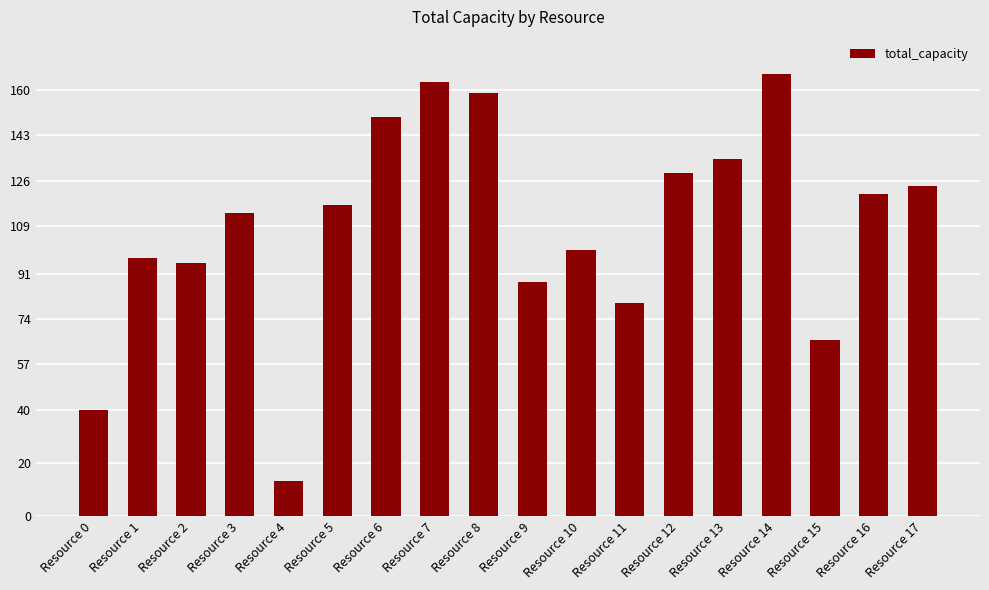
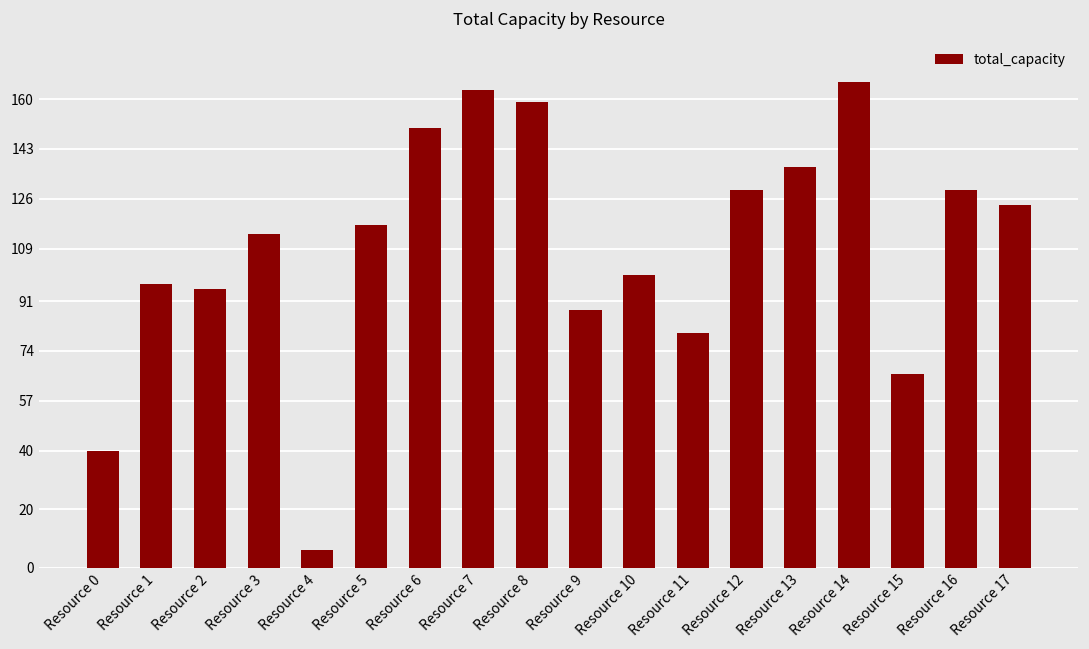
  {
    "Resource 0": 40,
    "Resource 1": 97,
    "Resource 2": 95,
    "Resource 3": 114,
-   "Resource 4": 13,
+   "Resource 4": 6,
    "Resource 5": 117,
    "Resource 6": 150,
    "Resource 7": 163,
    "Resource 8": 159,
    "Resource 9": 88,
    "Resource 10": 100,
    "Resource 11": 80,
    "Resource 12": 129,
-   "Resource 13": 134,
+   "Resource 13": 137,
    "Resource 14": 166,
    "Resource 15": 66,
-   "Resource 16": 121,
+   "Resource 16": 129,
    "Resource 17": 124
  }
